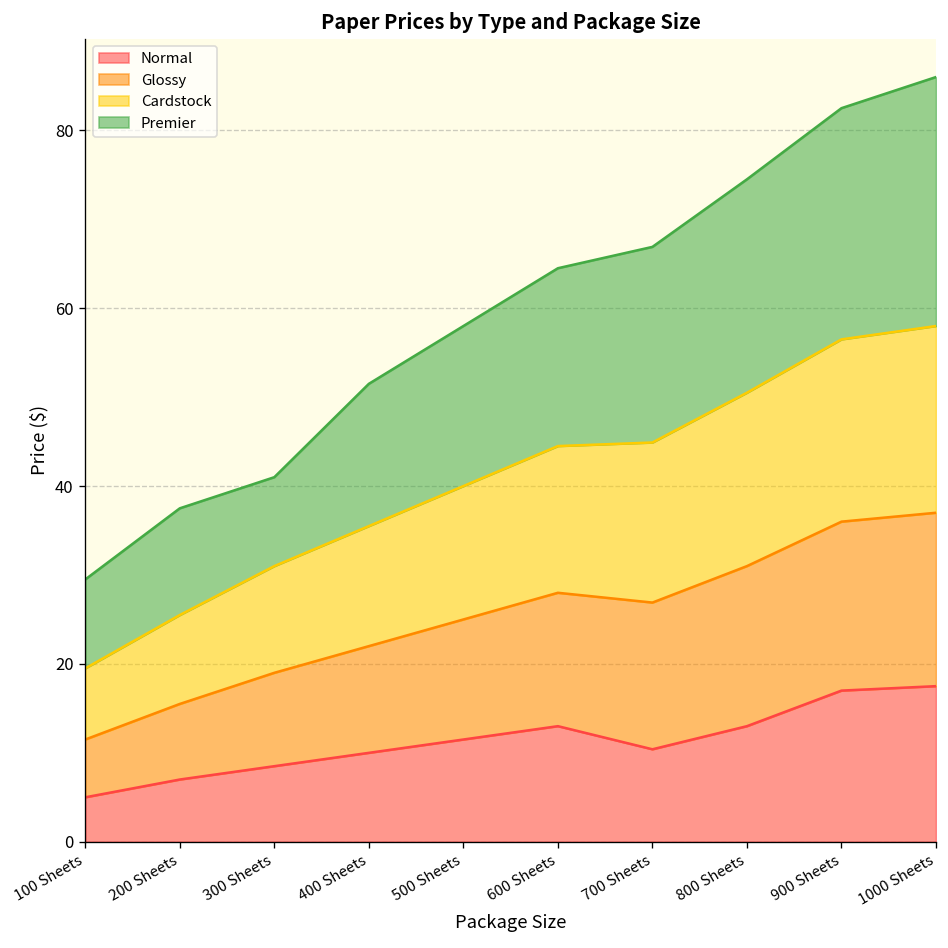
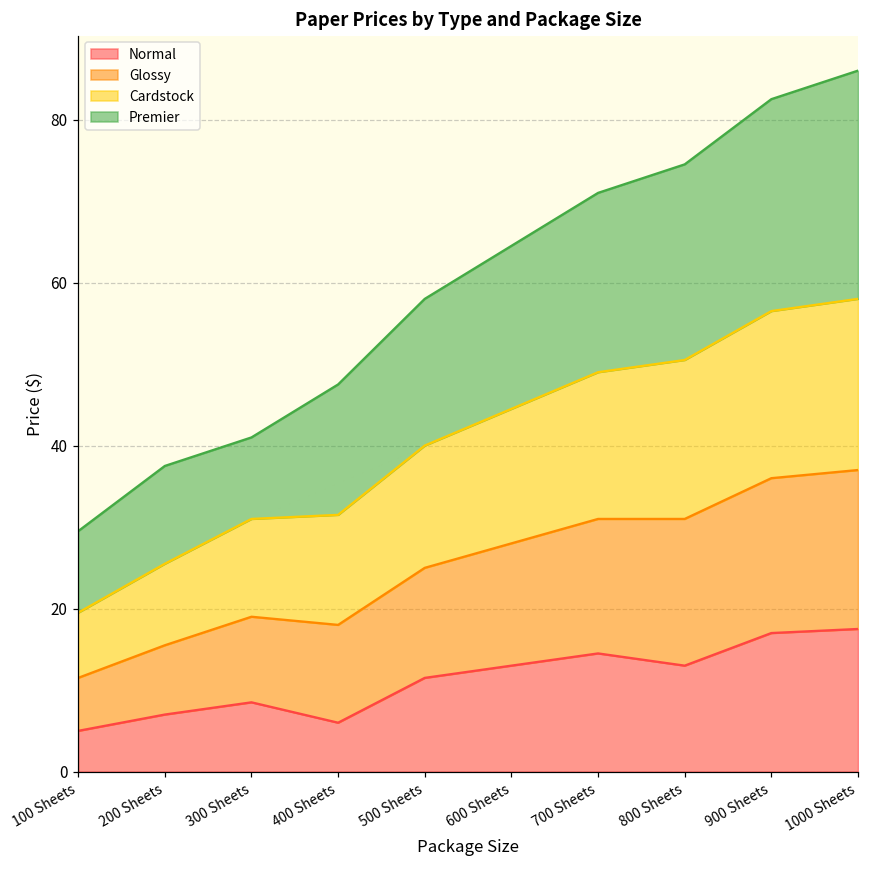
  {
    "Normal": {
      "100 Sheets": 5,
      "200 Sheets": 7,
      "300 Sheets": 9,
-     "400 Sheets": 10,
+     "400 Sheets": 6,
      "500 Sheets": 12,
      "600 Sheets": 13,
-     "700 Sheets": 10,
+     "700 Sheets": 15,
      "800 Sheets": 13,
      "900 Sheets": 17,
      "1000 Sheets": 18
    },
    "Premier": {
      "100 Sheets": 10,
      "200 Sheets": 12,
      "300 Sheets": 10,
      "400 Sheets": 16,
      "500 Sheets": 18,
      "600 Sheets": 20,
      "700 Sheets": 22,
      "800 Sheets": 24,
      "900 Sheets": 26,
      "1000 Sheets": 28
    }
  }
